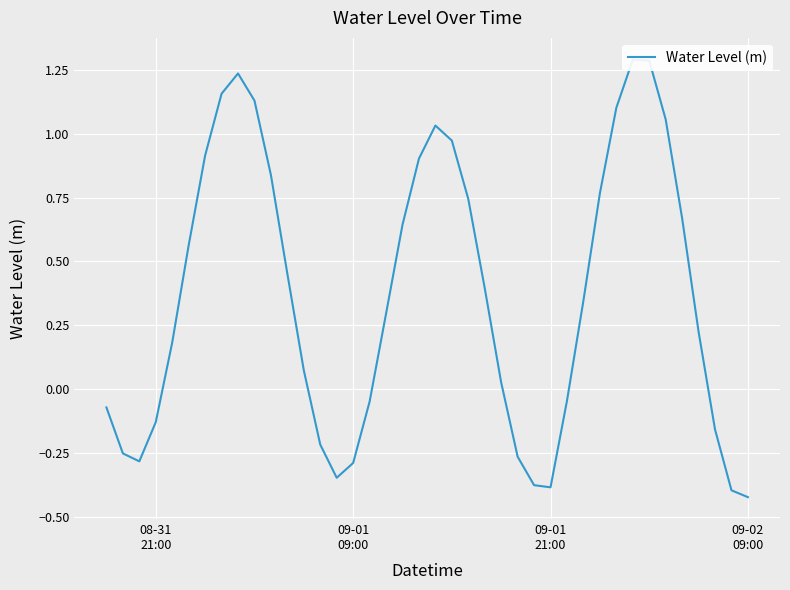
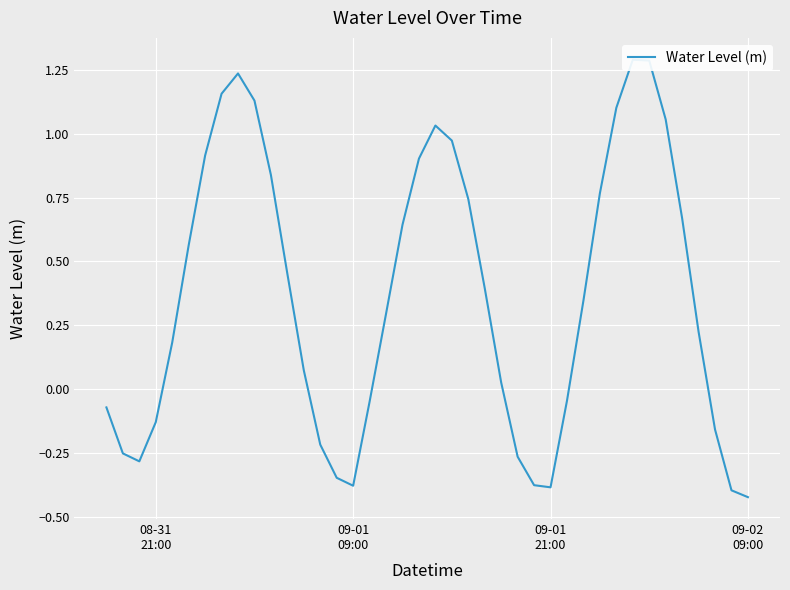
  {
    "08-31 21:00": -0.13,
-   "09-01 09:00": -0.29,
+   "09-01 09:00": -0.38,
    "09-01 21:00": -0.39,
    "09-02 09:00": -0.42
  }
